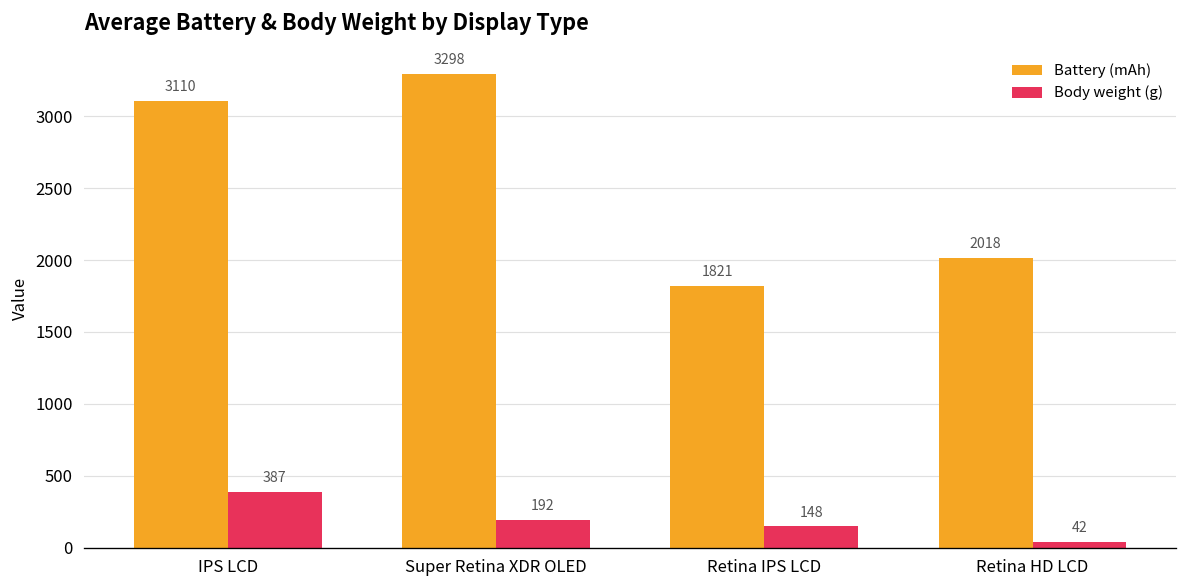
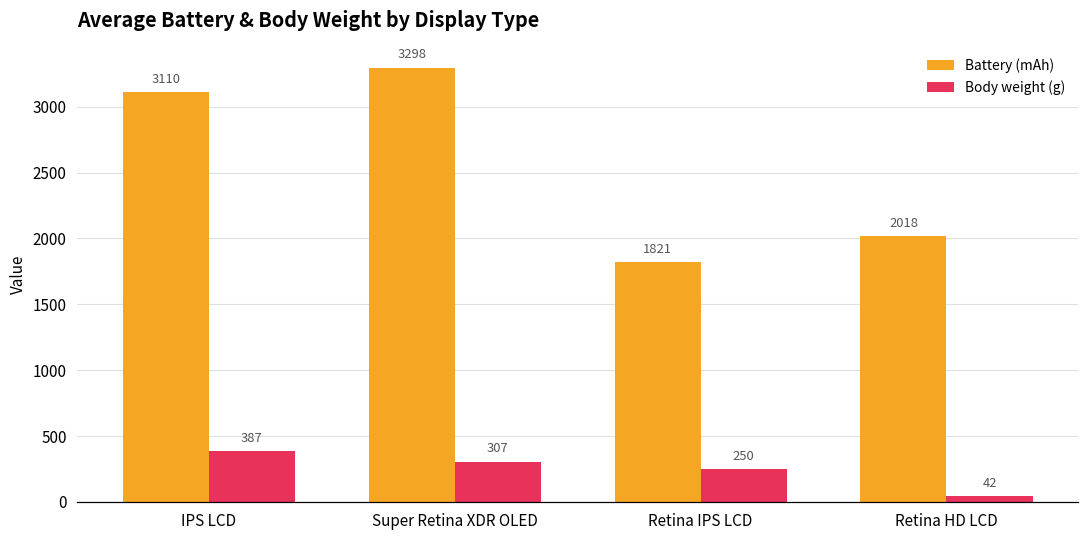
  {
    "Battery (mAh)": {
      "IPS LCD": 3110,
      "Super Retina XDR OLED": 3298,
      "Retina IPS LCD": 1821,
      "Retina HD LCD": 2018
    },
    "Body weight (g)": {
      "IPS LCD": 387,
-     "Super Retina XDR OLED": 192,
-     "Retina IPS LCD": 148,
+     "Super Retina XDR OLED": 307,
+     "Retina IPS LCD": 250,
      "Retina HD LCD": 42
    }
  }
